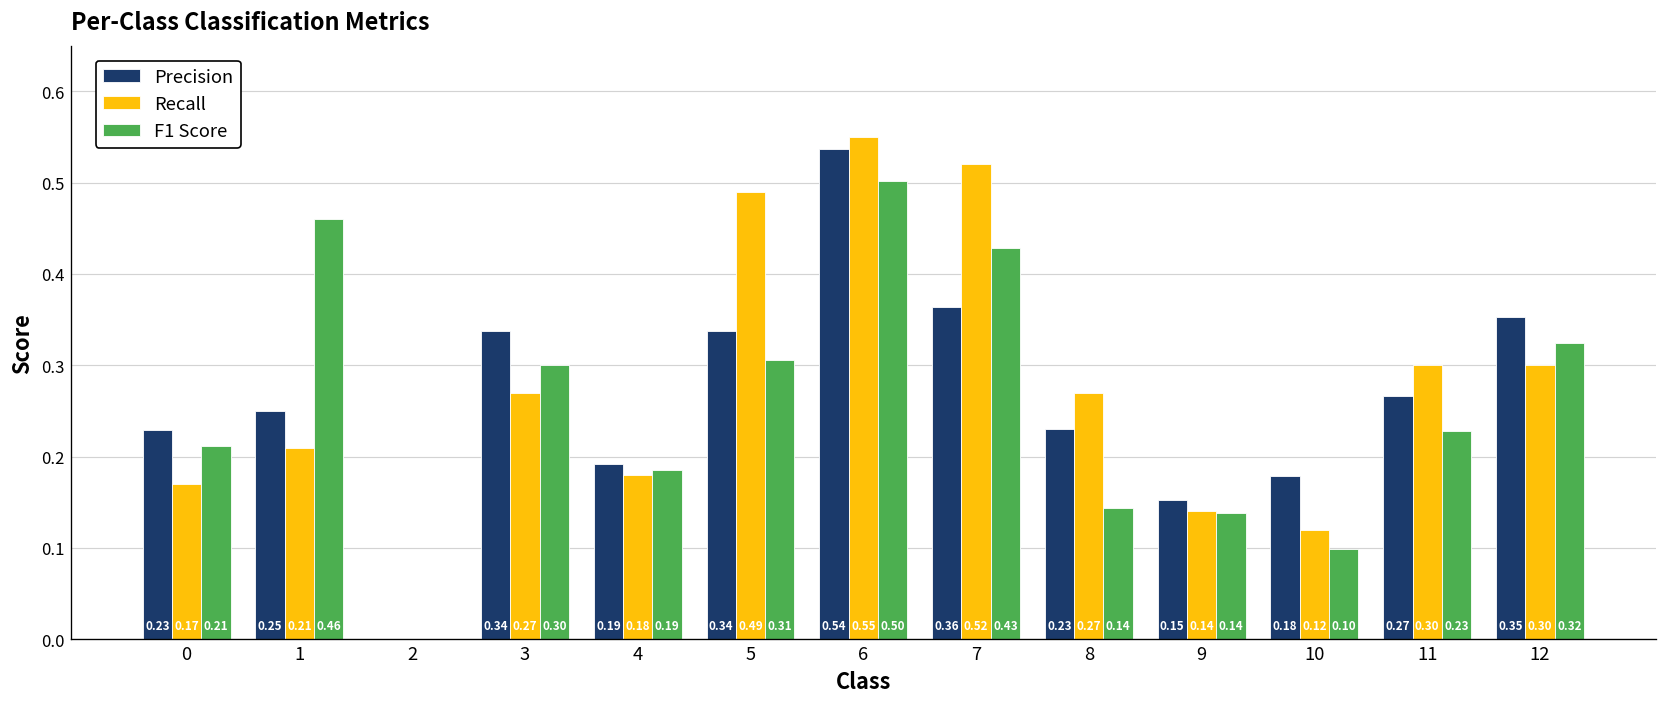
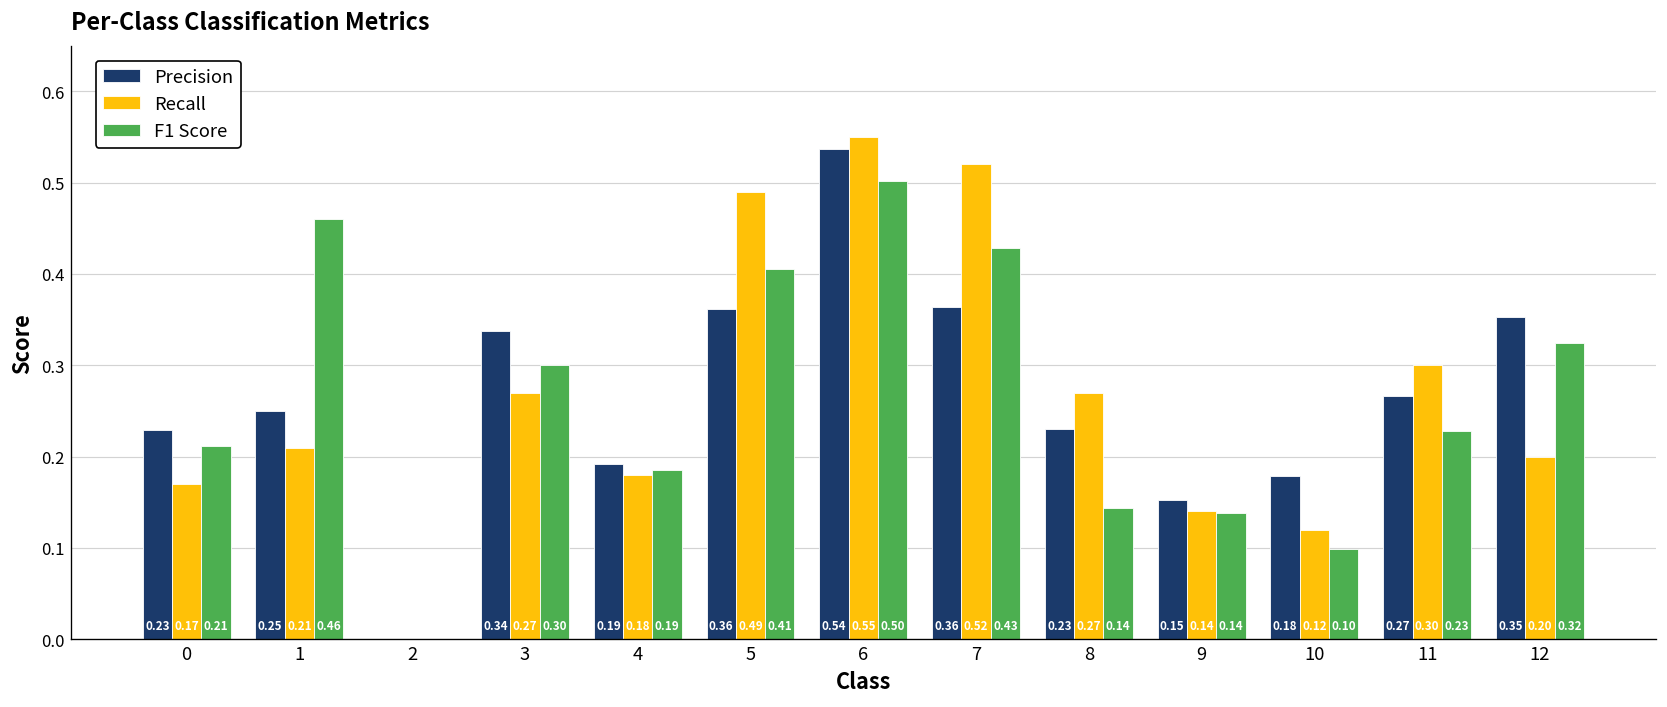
  {
    "Precision": {
      "0": 0.23,
      "1": 0.25,
      "3": 0.34,
      "4": 0.19,
-     "5": 0.34,
+     "5": 0.36,
      "6": 0.54,
      "7": 0.36,
      "8": 0.23,
      "9": 0.15,
      "10": 0.18,
      "11": 0.27,
      "12": 0.35
    },
    "Recall": {
      "0": 0.17,
      "1": 0.21,
      "3": 0.27,
      "4": 0.18,
      "5": 0.49,
      "6": 0.55,
      "7": 0.52,
      "8": 0.27,
      "9": 0.14,
      "10": 0.12,
      "11": 0.30,
-     "12": 0.30
+     "12": 0.20
    },
    "F1 Score": {
      "0": 0.21,
      "1": 0.46,
      "3": 0.30,
      "4": 0.19,
-     "5": 0.31,
+     "5": 0.41,
      "6": 0.50,
      "7": 0.43,
      "8": 0.14,
      "9": 0.14,
      "10": 0.10,
      "11": 0.23,
      "12": 0.32
    }
  }
